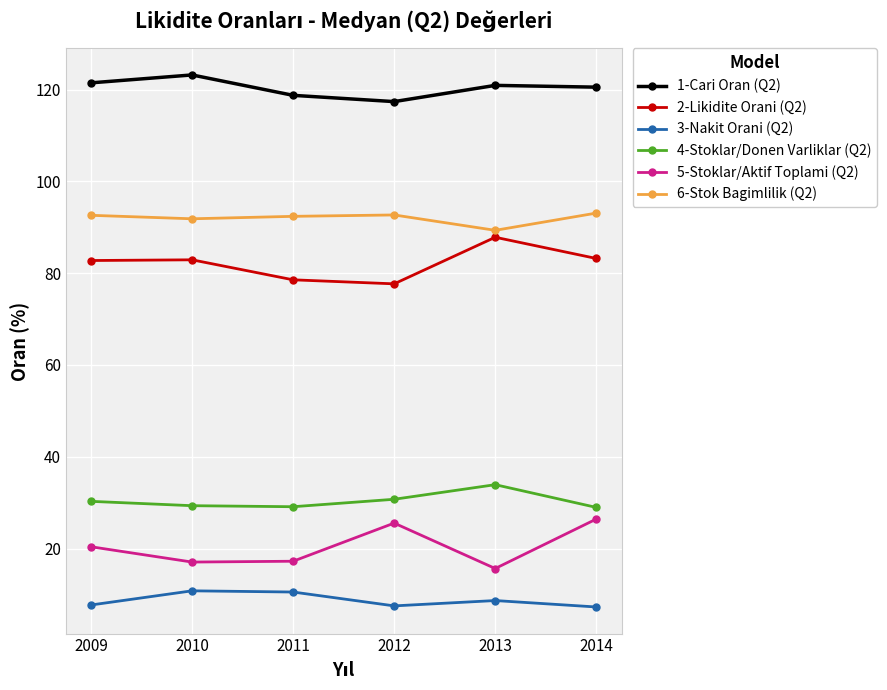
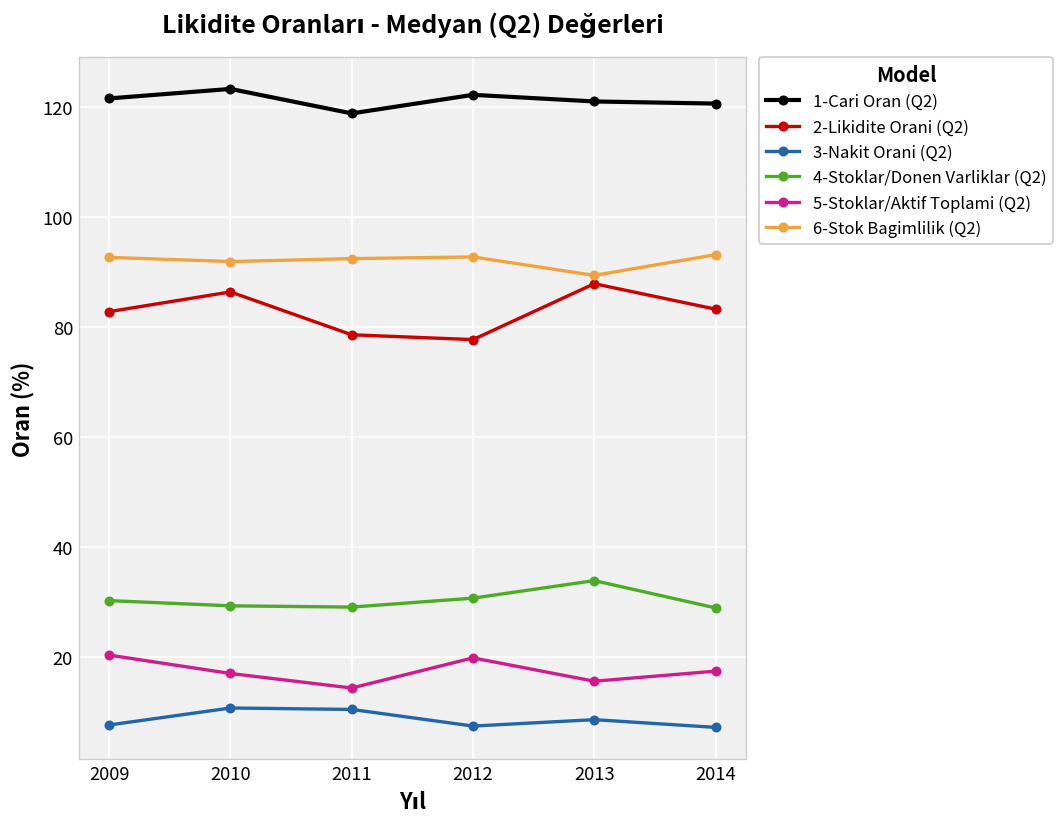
  {
    "1-Cari Oran (Q2)": {
      "2009": 121,
      "2010": 123,
      "2011": 119,
-     "2012": 117,
+     "2012": 122,
      "2013": 121,
      "2014": 121
    },
    "2-Likidite Orani (Q2)": {
      "2009": 83,
-     "2010": 83,
+     "2010": 86,
      "2011": 79,
      "2012": 78,
      "2013": 88,
      "2014": 83
    },
    "3-Nakit Orani (Q2)": {
      "2009": 8,
      "2010": 11,
      "2011": 11,
      "2012": 8,
      "2013": 9,
      "2014": 7
    },
    "4-Stoklar/Donen Varliklar (Q2)": {
      "2009": 30,
      "2010": 29,
      "2011": 29,
      "2012": 31,
      "2013": 34,
      "2014": 29
    },
    "5-Stoklar/Aktif Toplami (Q2)": {
      "2009": 20,
      "2010": 17,
-     "2011": 17,
-     "2012": 26,
+     "2011": 14,
+     "2012": 20,
      "2013": 16,
-     "2014": 26
+     "2014": 17
    },
    "6-Stok Bagimlilik (Q2)": {
      "2009": 93,
      "2010": 92,
      "2011": 92,
      "2012": 93,
      "2013": 89,
      "2014": 93
    }
  }
